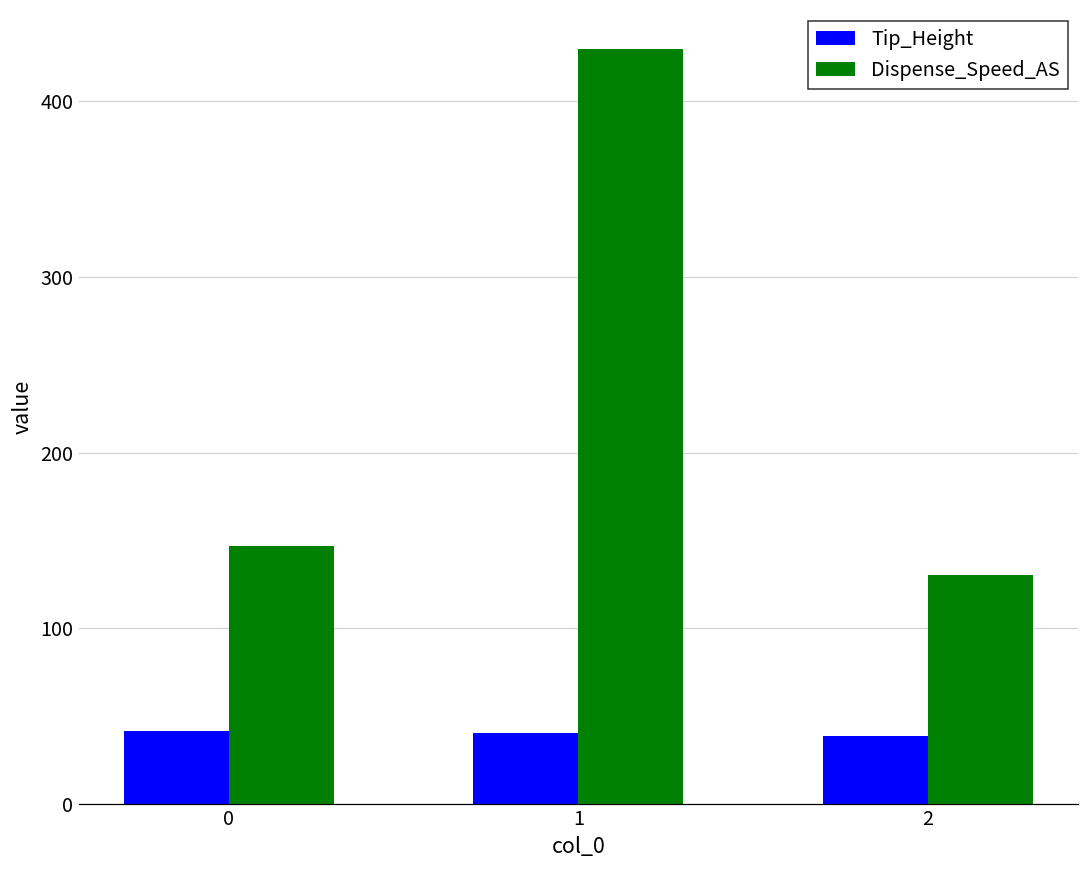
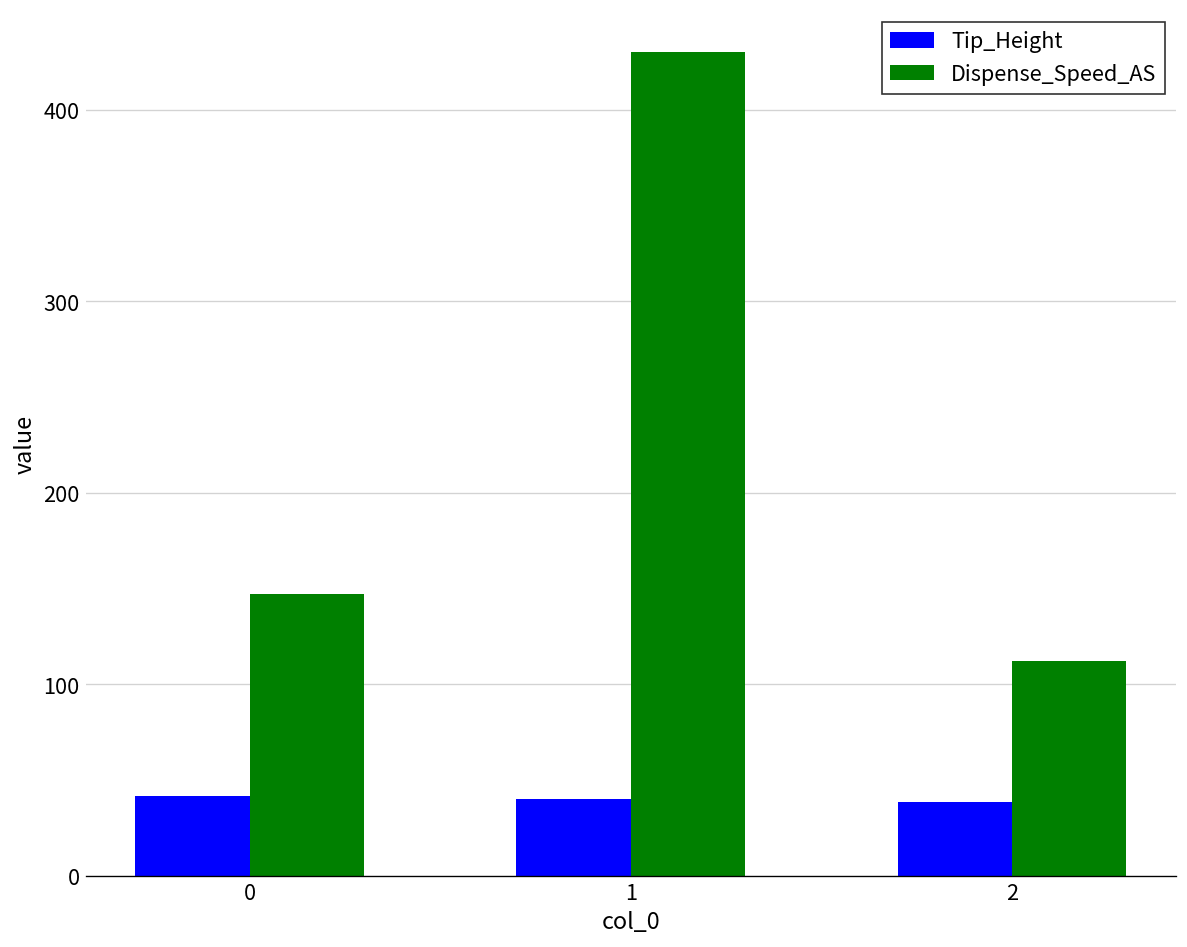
  {
    "Tip_Height": {
      "0": 42,
      "1": 40,
      "2": 39
    },
    "Dispense_Speed_AS": {
      "0": 147,
      "1": 430,
-     "2": 130
+     "2": 112
    }
  }
